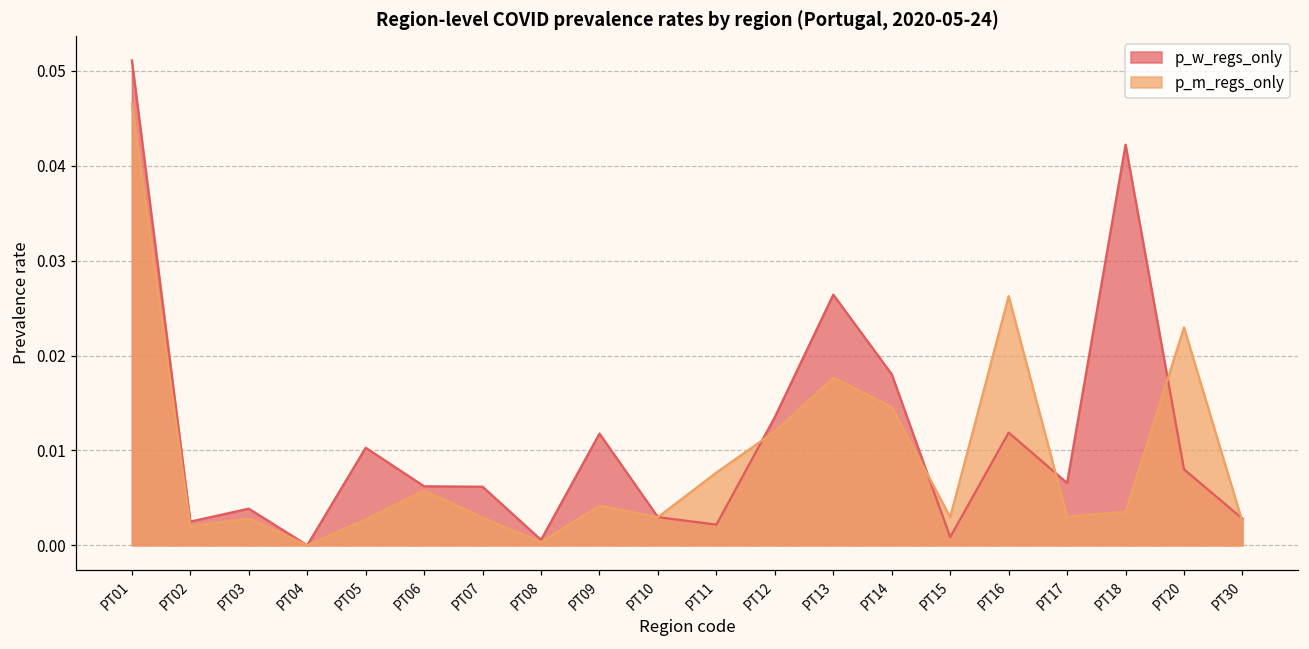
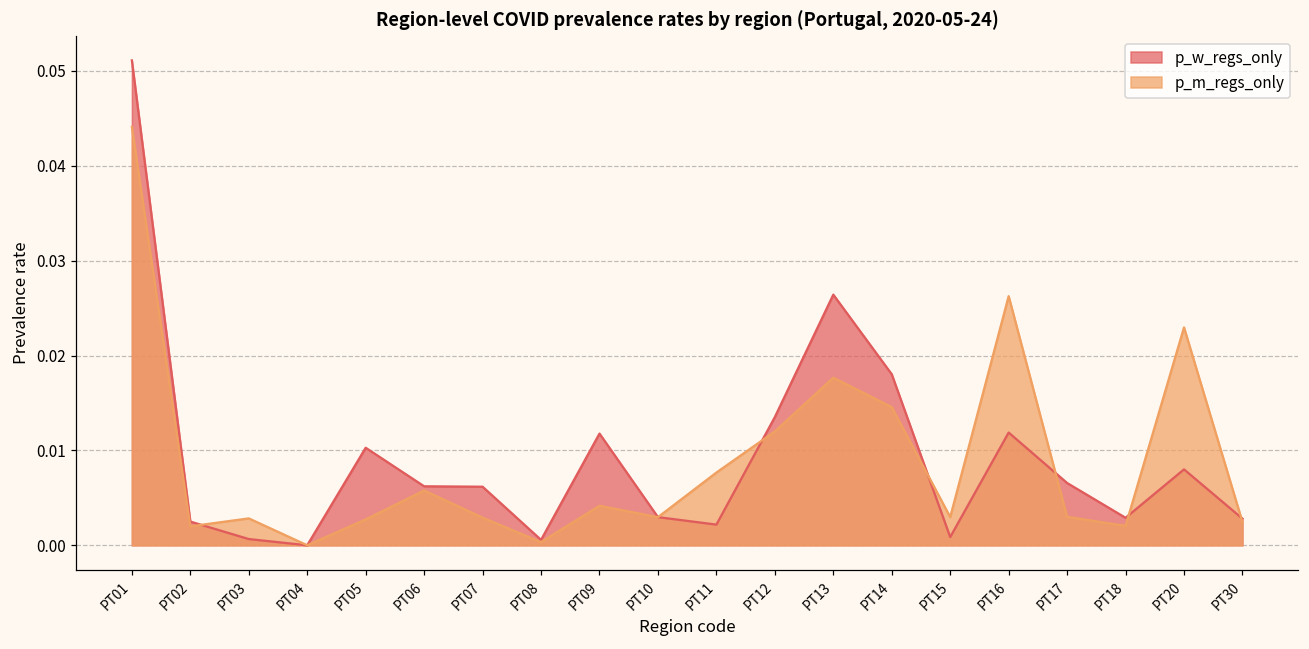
  {
    "p_w_regs_only": {
      "PT01": 0.051,
      "PT02": 0.002,
-     "PT03": 0.004,
+     "PT03": 0.001,
      "PT05": 0.010,
      "PT06": 0.006,
      "PT07": 0.006,
      "PT09": 0.012,
      "PT11": 0.002,
      "PT12": 0.014,
      "PT13": 0.026,
      "PT14": 0.018,
      "PT15": 0.001,
      "PT16": 0.012,
      "PT17": 0.007,
-     "PT18": 0.042,
+     "PT18": 0.003,
      "PT20": 0.008,
      "PT30": 0.003
    },
    "p_m_regs_only": {
-     "PT01": 0.047,
+     "PT01": 0.044,
      "PT02": 0.002,
      "PT03": 0.003,
      "PT05": 0.003,
      "PT06": 0.006,
      "PT07": 0.003,
      "PT09": 0.004,
      "PT11": 0.008,
      "PT12": 0.012,
      "PT13": 0.018,
      "PT14": 0.015,
      "PT15": 0.003,
      "PT16": 0.026,
      "PT17": 0.003,
-     "PT18": 0.004,
+     "PT18": 0.002,
      "PT20": 0.023,
      "PT30": 0.002
    }
  }
